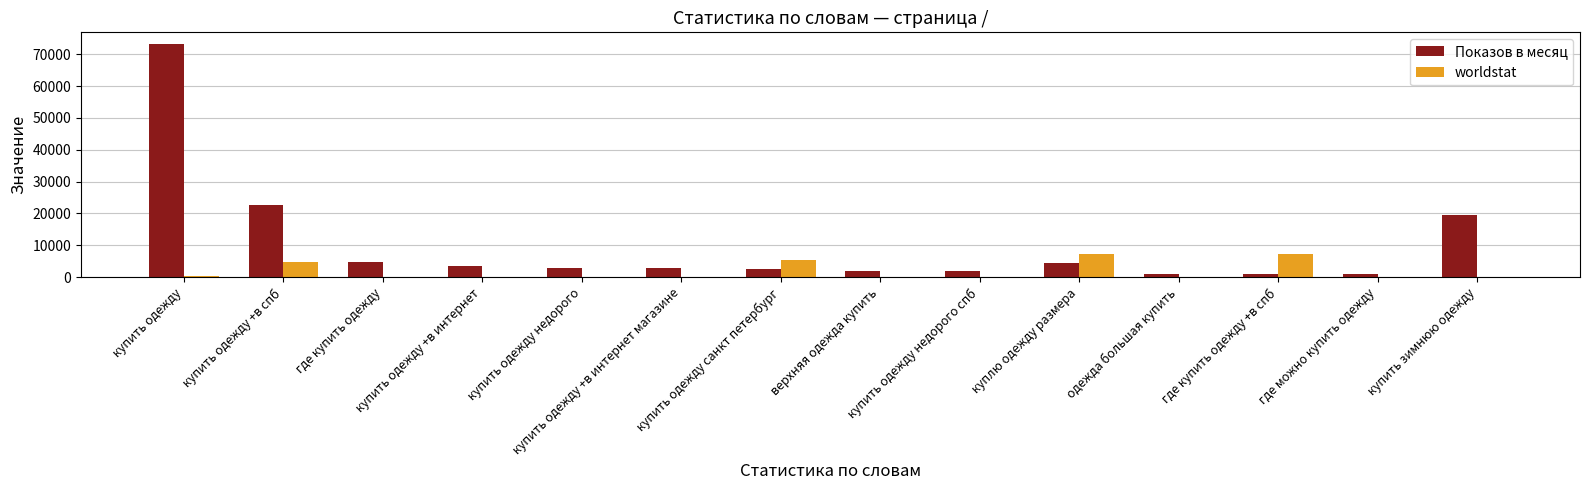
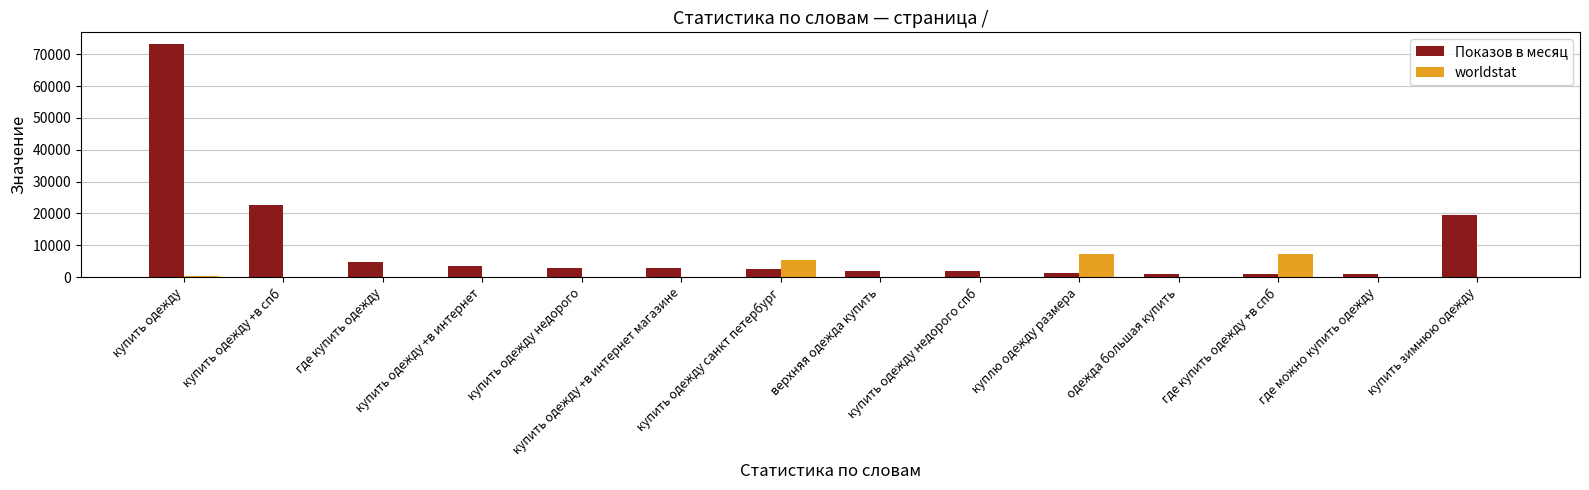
  {
    "Показов в месяц": {
      "купить одежду": 73000,
      "купить одежду +в спб": 23000,
      "где купить одежду": 5000,
      "купить одежду +в интернет": 3000,
      "купить одежду недорого": 3000,
      "купить одежду +в интернет магазине": 3000,
      "купить одежду санкт петербург": 3000,
      "верхняя одежда купить": 2000,
      "купить одежду недорого спб": 2000,
-     "куплю одежду размера": 5000,
+     "куплю одежду размера": 1000,
      "одежда большая купить": 1000,
      "где купить одежду +в спб": 1000,
      "где можно купить одежду": 1000,
      "купить зимнюю одежду": 19000
    },
    "worldstat": {
-     "купить одежду +в спб": 5000,
+     "купить одежду +в спб": 0,
      "купить одежду санкт петербург": 5000,
      "куплю одежду размера": 7000,
      "где купить одежду +в спб": 7000
    }
  }
